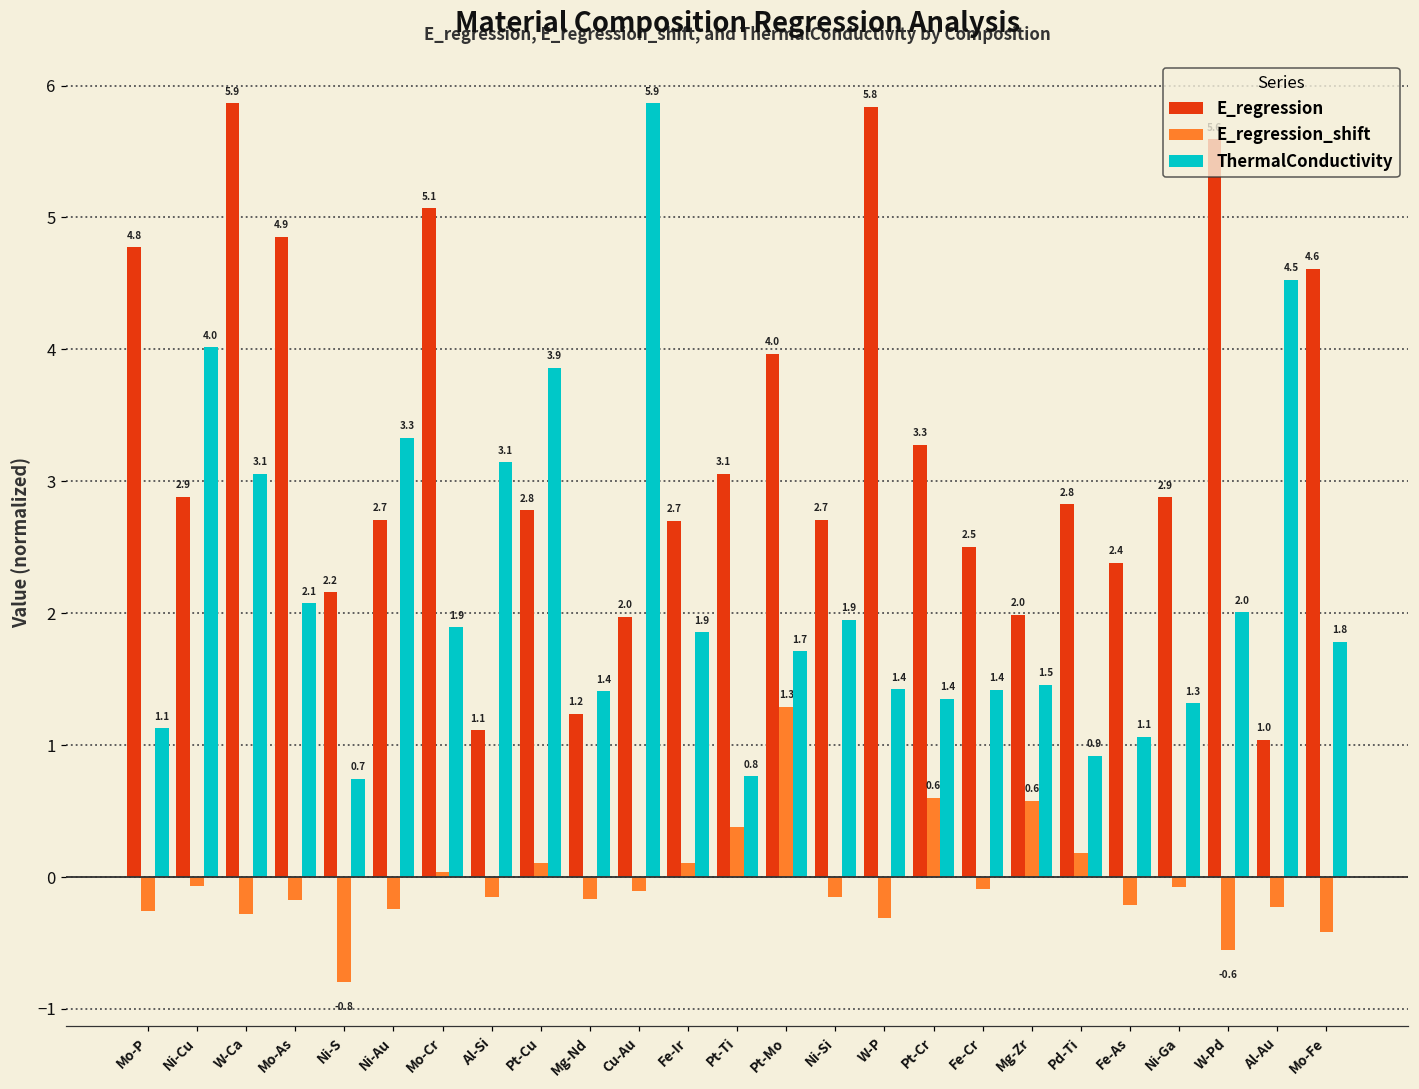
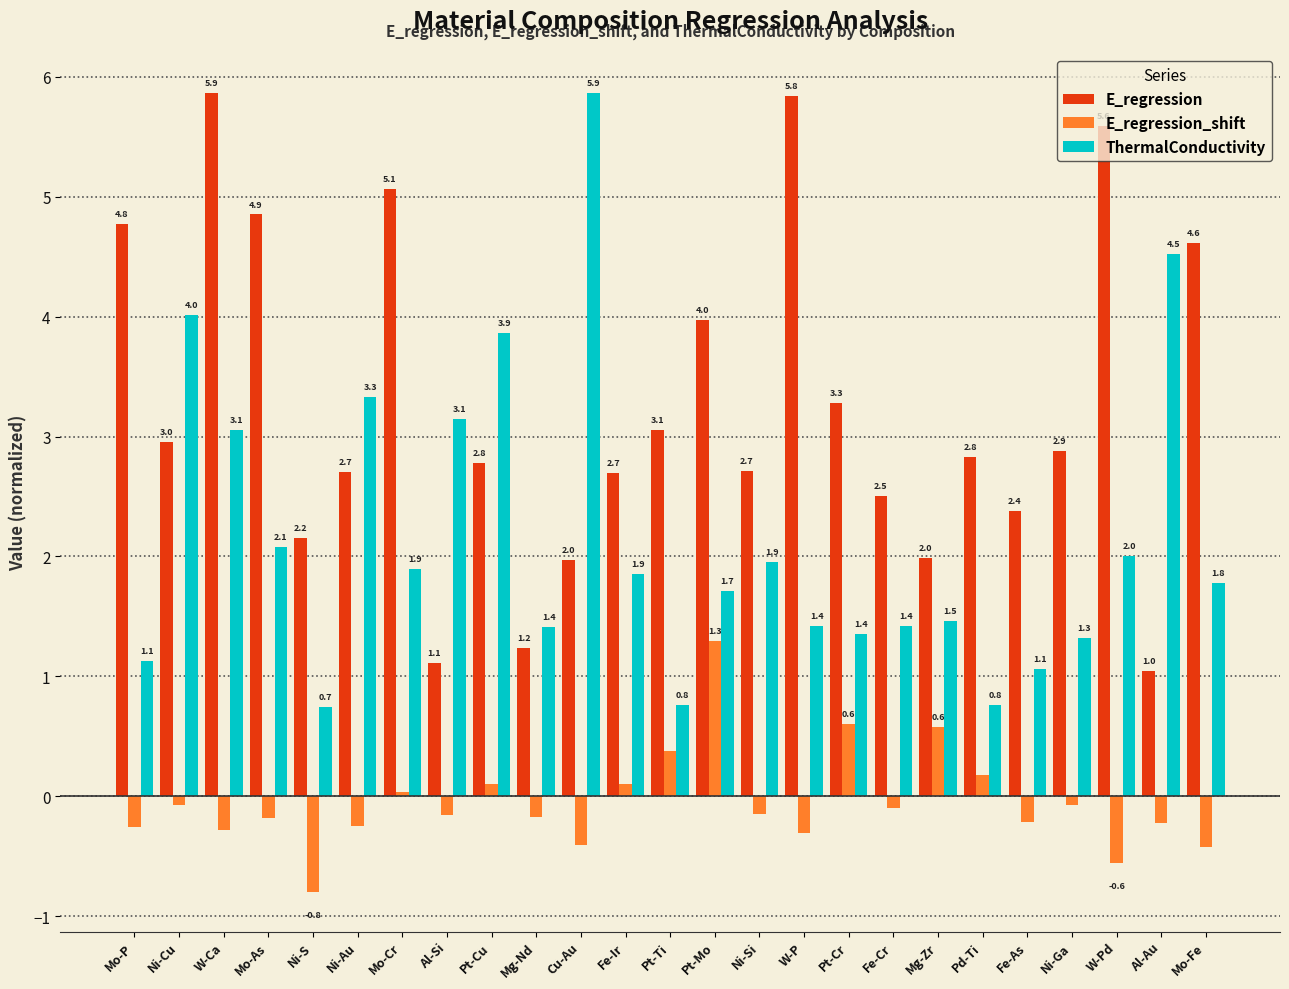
  {
    "E_regression": {
      "Mo-P": 4.8,
-     "Ni-Cu": 2.9,
+     "Ni-Cu": 3.0,
      "W-Ca": 5.9,
      "Mo-As": 4.9,
      "Ni-S": 2.2,
      "Ni-Au": 2.7,
      "Mo-Cr": 5.1,
      "Al-Si": 1.1,
      "Pt-Cu": 2.8,
      "Mg-Nd": 1.2,
      "Cu-Au": 2.0,
      "Fe-Ir": 2.7,
      "Pt-Ti": 3.1,
      "Pt-Mo": 4.0,
      "Ni-Si": 2.7,
      "W-P": 5.8,
      "Pt-Cr": 3.3,
      "Fe-Cr": 2.5,
      "Mg-Zr": 2.0,
      "Pd-Ti": 2.8,
      "Fe-As": 2.4,
      "Ni-Ga": 2.9,
      "Al-Au": 1.0,
      "Mo-Fe": 4.6
    },
    "E_regression_shift": {
      "Mo-P": -0.26,
      "Ni-Cu": -0.07,
      "W-Ca": -0.28,
      "Mo-As": -0.18,
      "Ni-Au": -0.25,
      "Mo-Cr": 0.04,
      "Al-Si": -0.15,
      "Pt-Cu": 0.11,
      "Mg-Nd": -0.17,
-     "Cu-Au": -0.11,
+     "Cu-Au": -0.40,
      "Fe-Ir": 0.10,
      "Pt-Ti": 0.38,
      "Ni-Si": -0.15,
      "W-P": -0.31,
      "Fe-Cr": -0.09,
      "Pd-Ti": 0.18,
      "Fe-As": -0.21,
      "Ni-Ga": -0.07,
      "Al-Au": -0.22,
      "Mo-Fe": -0.42
    },
    "ThermalConductivity": {
      "Mo-P": 1.1,
      "Ni-Cu": 4.0,
      "W-Ca": 3.1,
      "Mo-As": 2.1,
      "Ni-S": 0.7,
      "Ni-Au": 3.3,
      "Mo-Cr": 1.9,
      "Al-Si": 3.1,
      "Pt-Cu": 3.9,
      "Mg-Nd": 1.4,
      "Cu-Au": 5.9,
      "Fe-Ir": 1.9,
      "Pt-Ti": 0.8,
      "Pt-Mo": 1.7,
      "Ni-Si": 1.9,
      "W-P": 1.4,
      "Pt-Cr": 1.4,
      "Fe-Cr": 1.4,
      "Mg-Zr": 1.5,
-     "Pd-Ti": 0.9,
+     "Pd-Ti": 0.8,
      "Fe-As": 1.1,
      "Ni-Ga": 1.3,
      "W-Pd": 2.0,
      "Al-Au": 4.5,
      "Mo-Fe": 1.8
    }
  }
